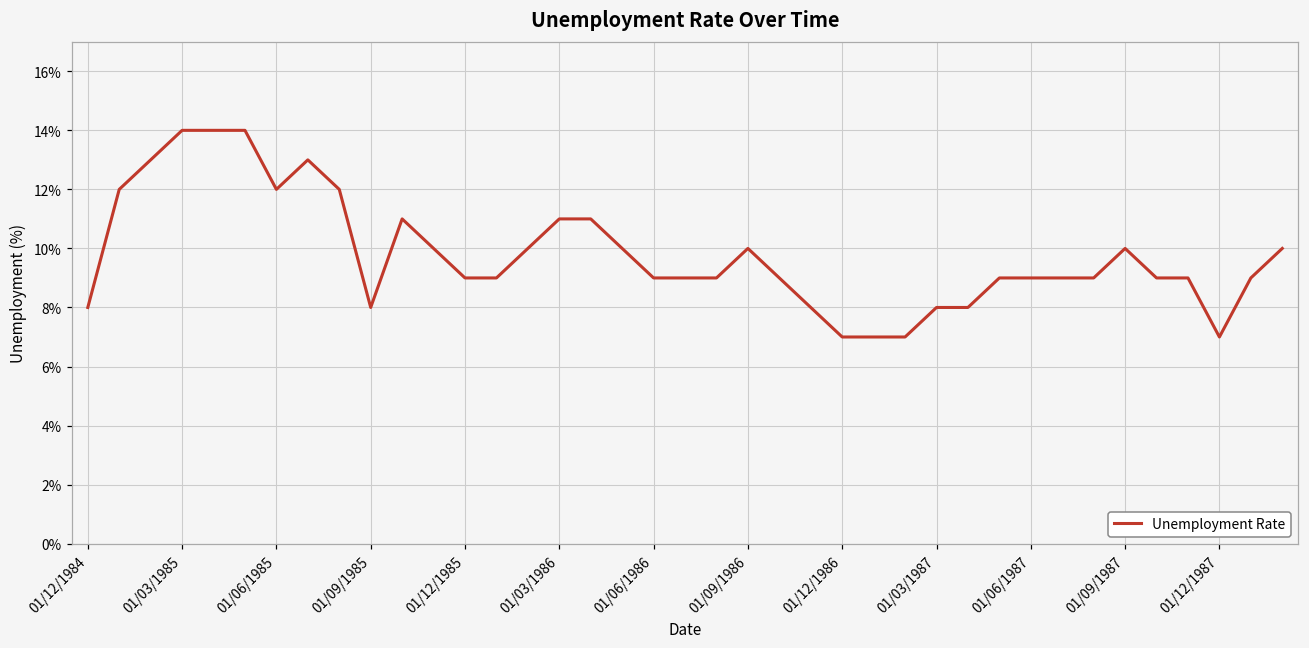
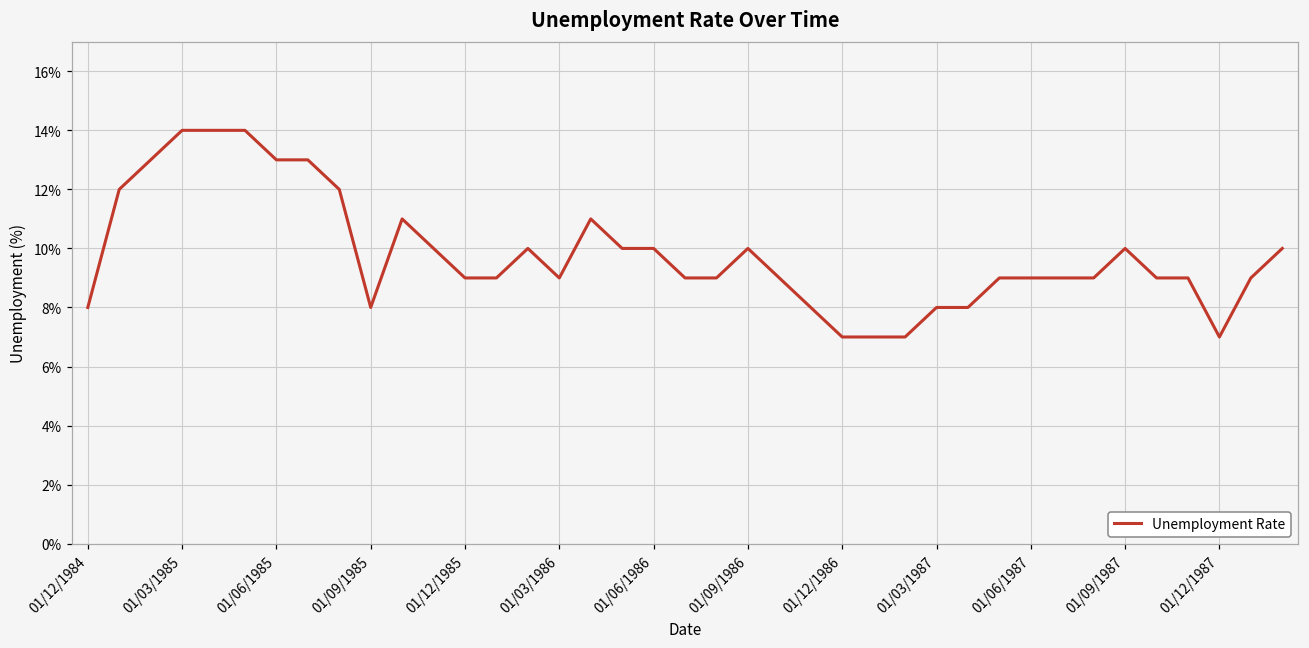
  {
    "01/12/1984": "8%",
    "01/03/1985": "14%",
-   "01/06/1985": "12%",
+   "01/06/1985": "13%",
    "01/09/1985": "8%",
    "01/12/1985": "9%",
-   "01/03/1986": "11%",
-   "01/06/1986": "9%",
+   "01/03/1986": "9%",
+   "01/06/1986": "10%",
    "01/09/1986": "10%",
    "01/12/1986": "7%",
    "01/03/1987": "8%",
    "01/06/1987": "9%",
    "01/09/1987": "10%",
    "01/12/1987": "7%"
  }
